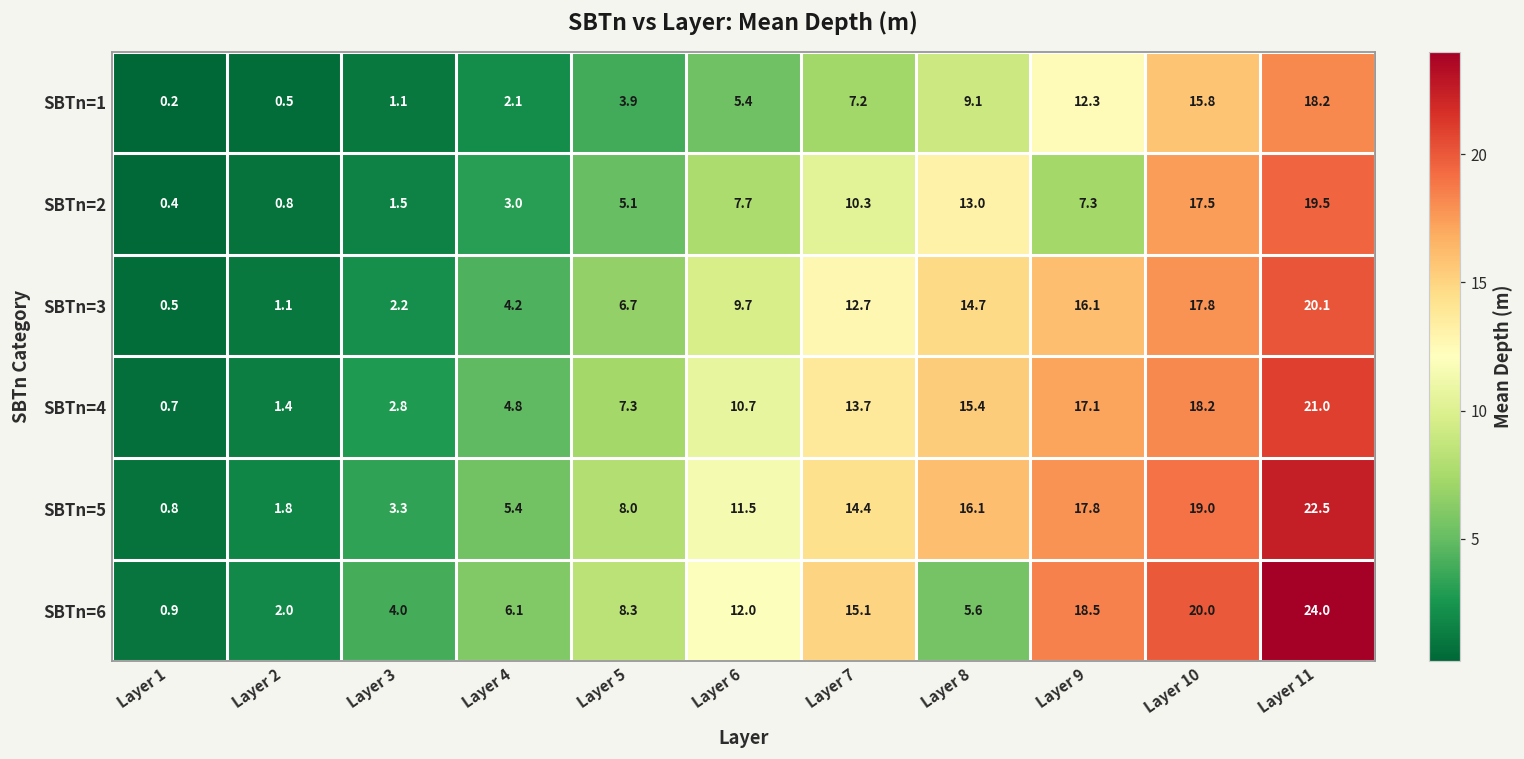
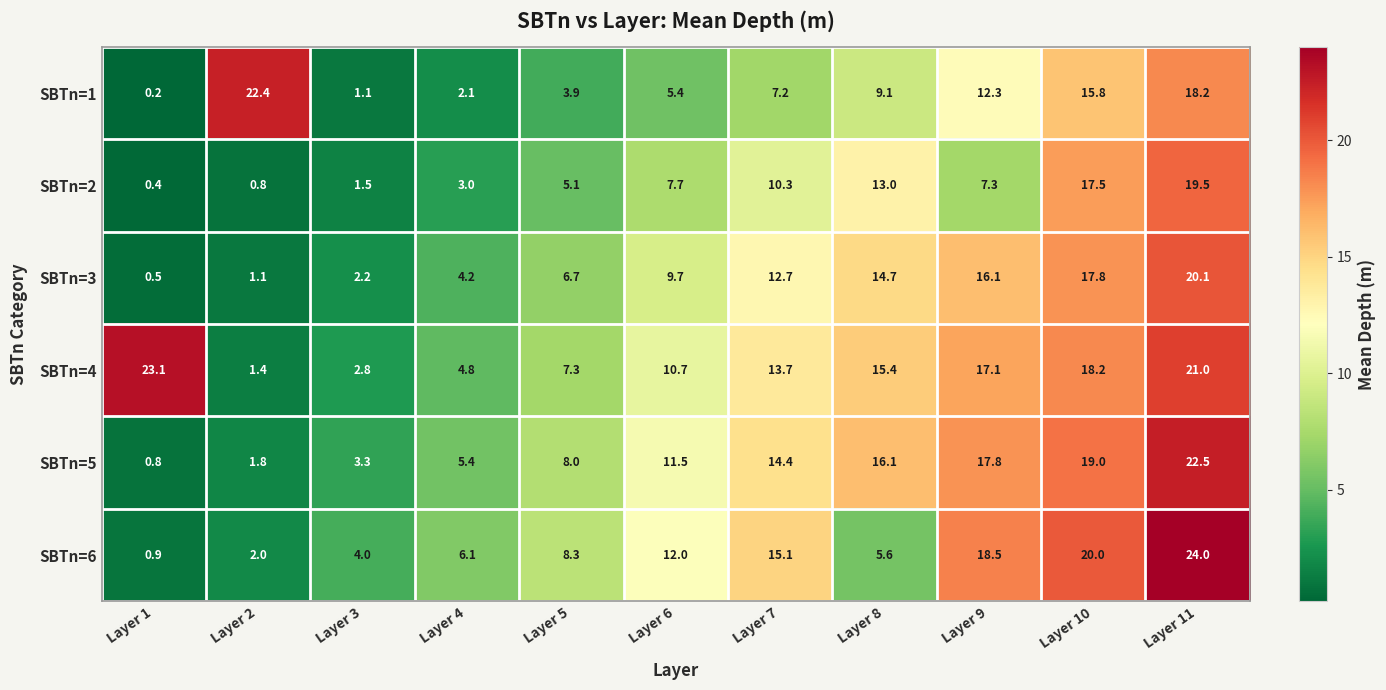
  {
    "SBTn=1": {
      "Layer 1": 0.2,
-     "Layer 2": 0.5,
+     "Layer 2": 22.4,
      "Layer 3": 1.1,
      "Layer 4": 2.1,
      "Layer 5": 3.9,
      "Layer 6": 5.4,
      "Layer 7": 7.2,
      "Layer 8": 9.1,
      "Layer 9": 12.3,
      "Layer 10": 15.8,
      "Layer 11": 18.2
    },
    "SBTn=2": {
      "Layer 1": 0.4,
      "Layer 2": 0.8,
      "Layer 3": 1.5,
      "Layer 4": 3.0,
      "Layer 5": 5.1,
      "Layer 6": 7.7,
      "Layer 7": 10.3,
      "Layer 8": 13.0,
      "Layer 9": 7.3,
      "Layer 10": 17.5,
      "Layer 11": 19.5
    },
    "SBTn=3": {
      "Layer 1": 0.5,
      "Layer 2": 1.1,
      "Layer 3": 2.2,
      "Layer 4": 4.2,
      "Layer 5": 6.7,
      "Layer 6": 9.7,
      "Layer 7": 12.7,
      "Layer 8": 14.7,
      "Layer 9": 16.1,
      "Layer 10": 17.8,
      "Layer 11": 20.1
    },
    "SBTn=4": {
-     "Layer 1": 0.7,
+     "Layer 1": 23.1,
      "Layer 2": 1.4,
      "Layer 3": 2.8,
      "Layer 4": 4.8,
      "Layer 5": 7.3,
      "Layer 6": 10.7,
      "Layer 7": 13.7,
      "Layer 8": 15.4,
      "Layer 9": 17.1,
      "Layer 10": 18.2,
      "Layer 11": 21.0
    },
    "SBTn=5": {
      "Layer 1": 0.8,
      "Layer 2": 1.8,
      "Layer 3": 3.3,
      "Layer 4": 5.4,
      "Layer 5": 8.0,
      "Layer 6": 11.5,
      "Layer 7": 14.4,
      "Layer 8": 16.1,
      "Layer 9": 17.8,
      "Layer 10": 19.0,
      "Layer 11": 22.5
    },
    "SBTn=6": {
      "Layer 1": 0.9,
      "Layer 2": 2.0,
      "Layer 3": 4.0,
      "Layer 4": 6.1,
      "Layer 5": 8.3,
      "Layer 6": 12.0,
      "Layer 7": 15.1,
      "Layer 8": 5.6,
      "Layer 9": 18.5,
      "Layer 10": 20.0,
      "Layer 11": 24.0
    }
  }
